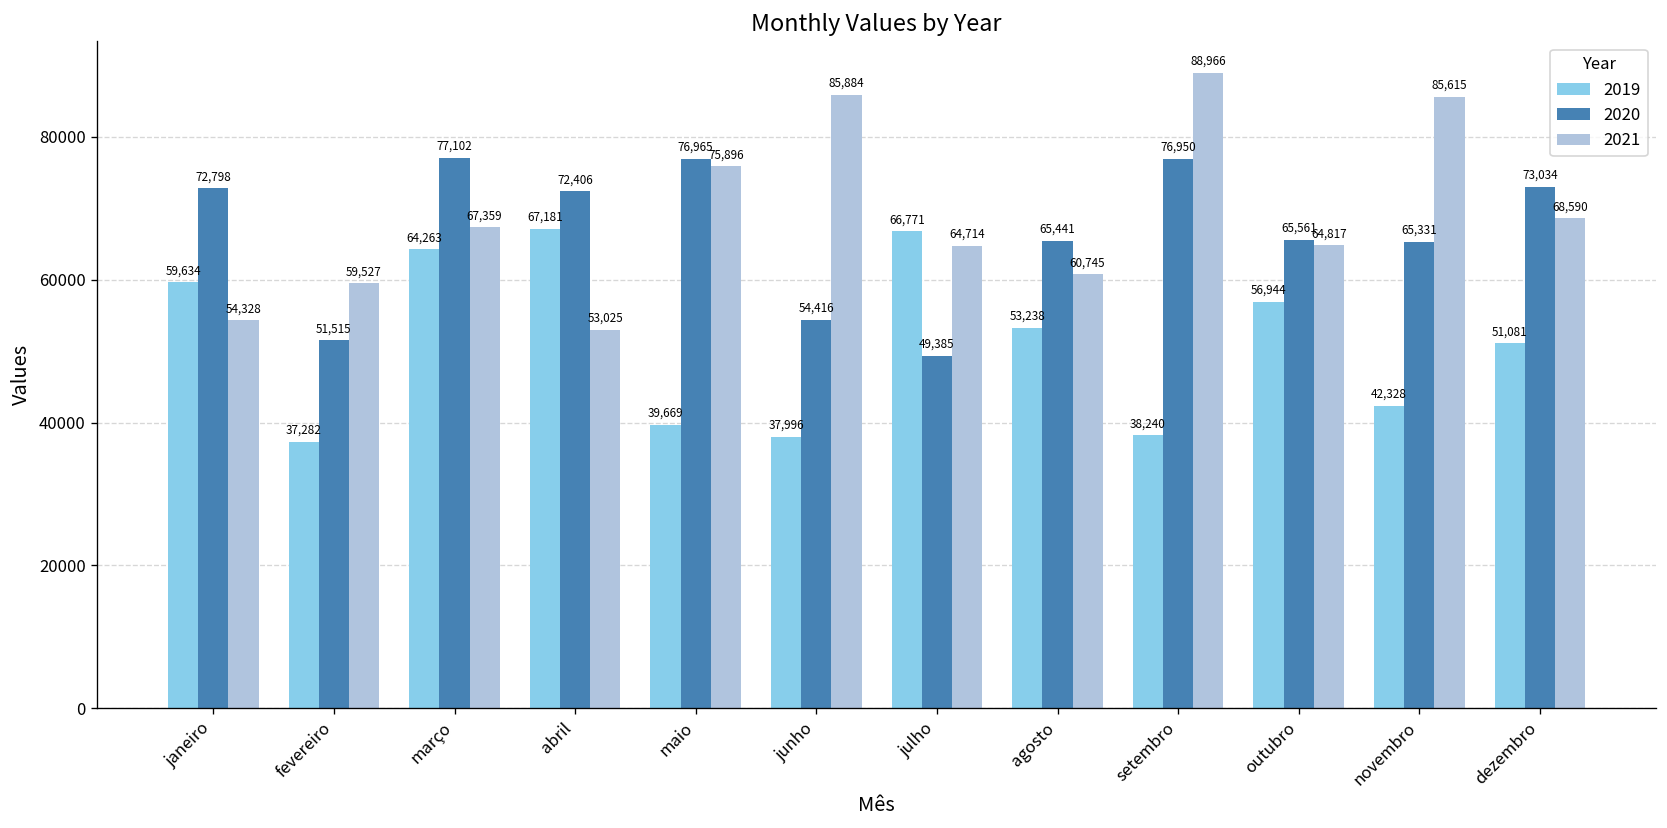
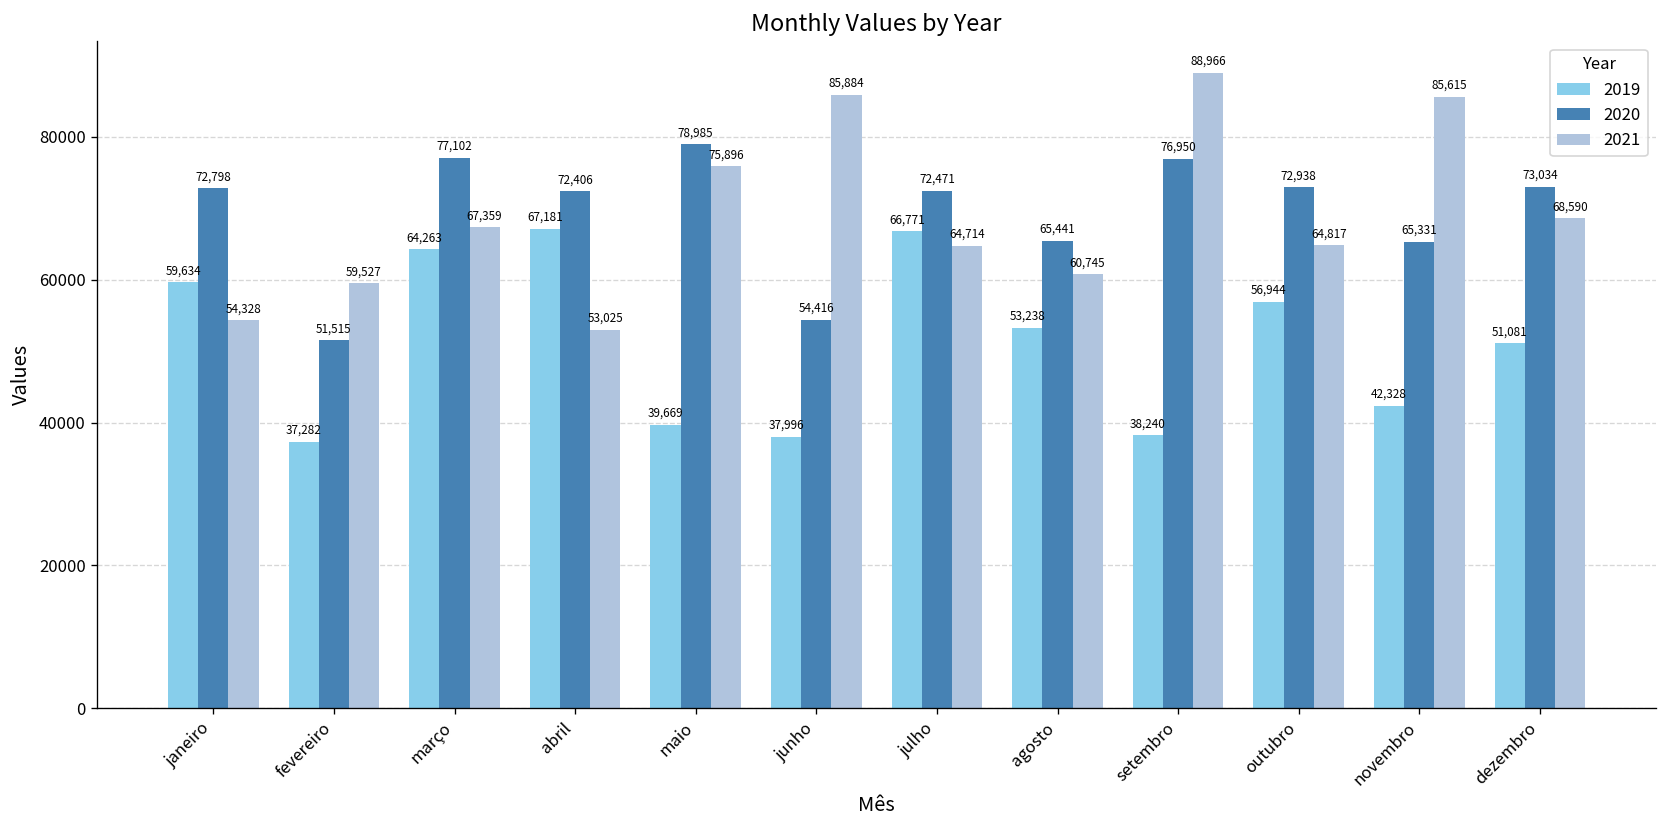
  {
    "2020": {
      "janeiro": "72,798",
      "fevereiro": "51,515",
      "março": "77,102",
      "abril": "72,406",
-     "maio": "76,965",
+     "maio": "78,985",
      "junho": "54,416",
-     "julho": "49,385",
+     "julho": "72,471",
      "agosto": "65,441",
      "setembro": "76,950",
-     "outubro": "65,561",
+     "outubro": "72,938",
      "novembro": "65,331",
      "dezembro": "73,034"
    }
  }
